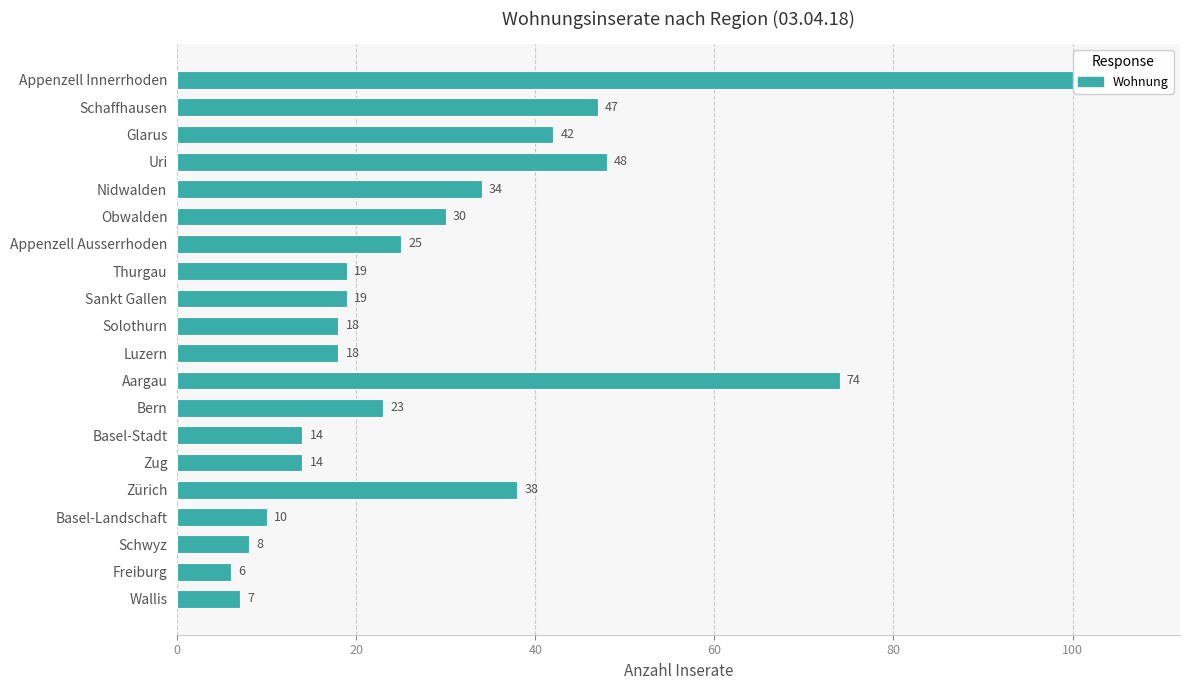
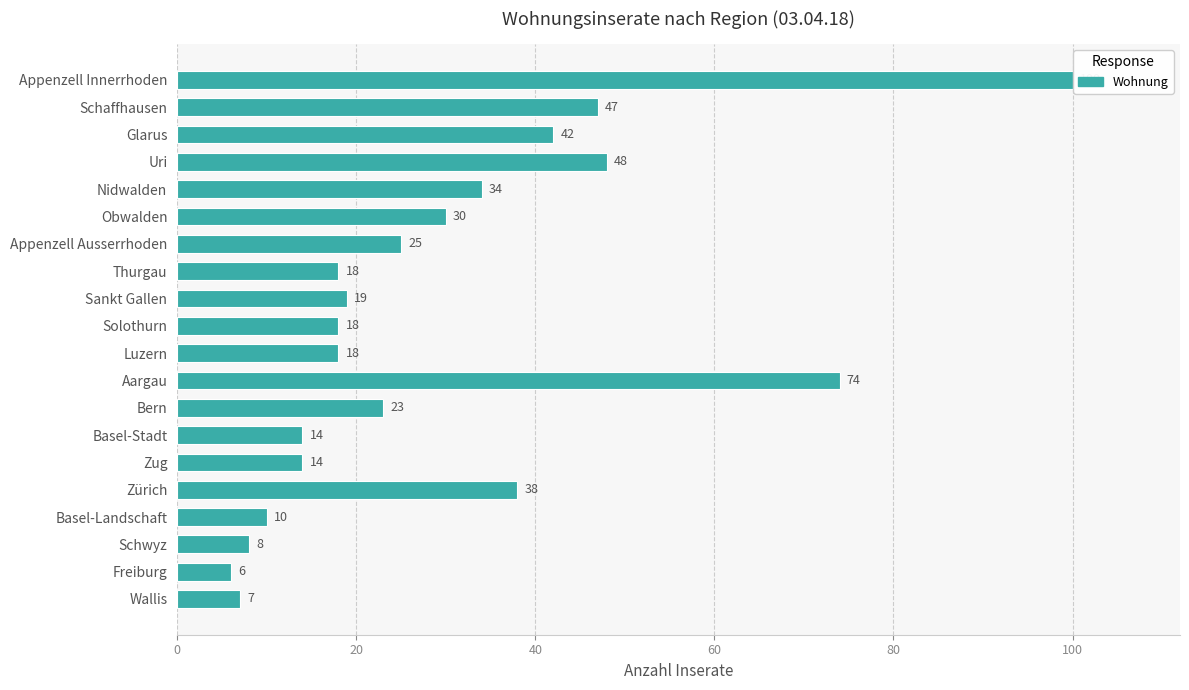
  {
    "Schaffhausen": 47,
    "Glarus": 42,
    "Uri": 48,
    "Nidwalden": 34,
    "Obwalden": 30,
    "Appenzell Ausserrhoden": 25,
-   "Thurgau": 19,
+   "Thurgau": 18,
    "Sankt Gallen": 19,
    "Solothurn": 18,
    "Luzern": 18,
    "Aargau": 74,
    "Bern": 23,
    "Basel-Stadt": 14,
    "Zug": 14,
    "Zürich": 38,
    "Basel-Landschaft": 10,
    "Schwyz": 8,
    "Freiburg": 6,
    "Wallis": 7
  }
